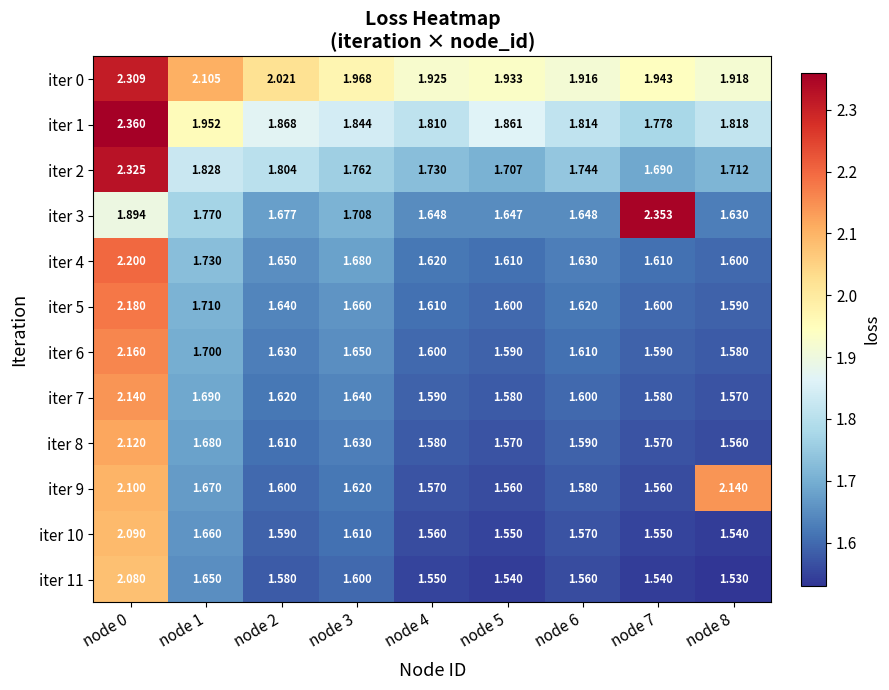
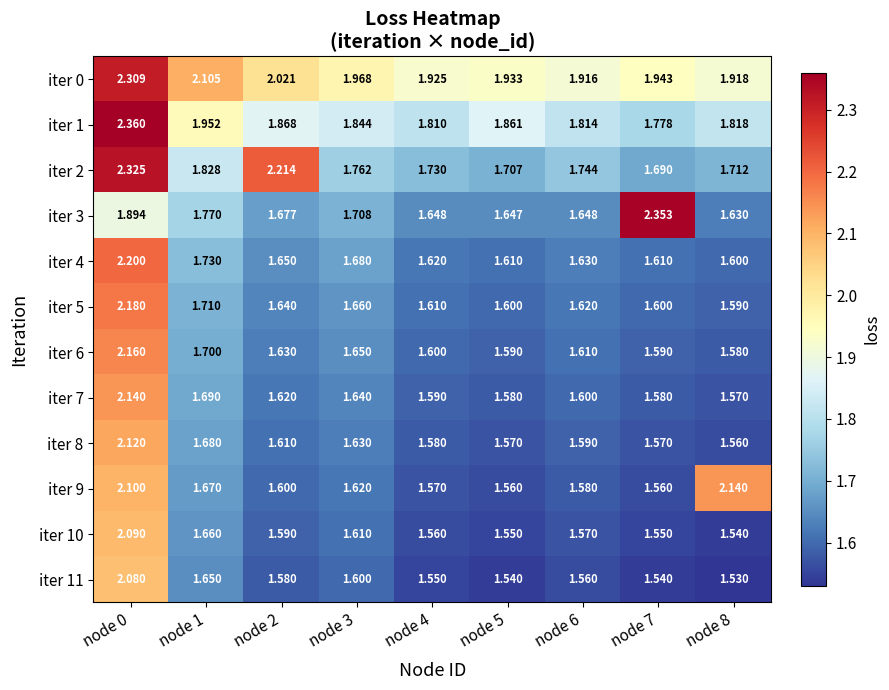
  {
    "iter 0": {
      "node 0": 2.309,
      "node 1": 2.105,
      "node 2": 2.021,
      "node 3": 1.968,
      "node 4": 1.925,
      "node 5": 1.933,
      "node 6": 1.916,
      "node 7": 1.943,
      "node 8": 1.918
    },
    "iter 1": {
      "node 0": 2.360,
      "node 1": 1.952,
      "node 2": 1.868,
      "node 3": 1.844,
      "node 4": 1.810,
      "node 5": 1.861,
      "node 6": 1.814,
      "node 7": 1.778,
      "node 8": 1.818
    },
    "iter 2": {
      "node 0": 2.325,
      "node 1": 1.828,
-     "node 2": 1.804,
+     "node 2": 2.214,
      "node 3": 1.762,
      "node 4": 1.730,
      "node 5": 1.707,
      "node 6": 1.744,
      "node 7": 1.690,
      "node 8": 1.712
    },
    "iter 3": {
      "node 0": 1.894,
      "node 1": 1.770,
      "node 2": 1.677,
      "node 3": 1.708,
      "node 4": 1.648,
      "node 5": 1.647,
      "node 6": 1.648,
      "node 7": 2.353,
      "node 8": 1.630
    },
    "iter 4": {
      "node 0": 2.200,
      "node 1": 1.730,
      "node 2": 1.650,
      "node 3": 1.680,
      "node 4": 1.620,
      "node 5": 1.610,
      "node 6": 1.630,
      "node 7": 1.610,
      "node 8": 1.600
    },
    "iter 5": {
      "node 0": 2.180,
      "node 1": 1.710,
      "node 2": 1.640,
      "node 3": 1.660,
      "node 4": 1.610,
      "node 5": 1.600,
      "node 6": 1.620,
      "node 7": 1.600,
      "node 8": 1.590
    },
    "iter 6": {
      "node 0": 2.160,
      "node 1": 1.700,
      "node 2": 1.630,
      "node 3": 1.650,
      "node 4": 1.600,
      "node 5": 1.590,
      "node 6": 1.610,
      "node 7": 1.590,
      "node 8": 1.580
    },
    "iter 7": {
      "node 0": 2.140,
      "node 1": 1.690,
      "node 2": 1.620,
      "node 3": 1.640,
      "node 4": 1.590,
      "node 5": 1.580,
      "node 6": 1.600,
      "node 7": 1.580,
      "node 8": 1.570
    },
    "iter 8": {
      "node 0": 2.120,
      "node 1": 1.680,
      "node 2": 1.610,
      "node 3": 1.630,
      "node 4": 1.580,
      "node 5": 1.570,
      "node 6": 1.590,
      "node 7": 1.570,
      "node 8": 1.560
    },
    "iter 9": {
      "node 0": 2.100,
      "node 1": 1.670,
      "node 2": 1.600,
      "node 3": 1.620,
      "node 4": 1.570,
      "node 5": 1.560,
      "node 6": 1.580,
      "node 7": 1.560,
      "node 8": 2.140
    },
    "iter 10": {
      "node 0": 2.090,
      "node 1": 1.660,
      "node 2": 1.590,
      "node 3": 1.610,
      "node 4": 1.560,
      "node 5": 1.550,
      "node 6": 1.570,
      "node 7": 1.550,
      "node 8": 1.540
    },
    "iter 11": {
      "node 0": 2.080,
      "node 1": 1.650,
      "node 2": 1.580,
      "node 3": 1.600,
      "node 4": 1.550,
      "node 5": 1.540,
      "node 6": 1.560,
      "node 7": 1.540,
      "node 8": 1.530
    }
  }
